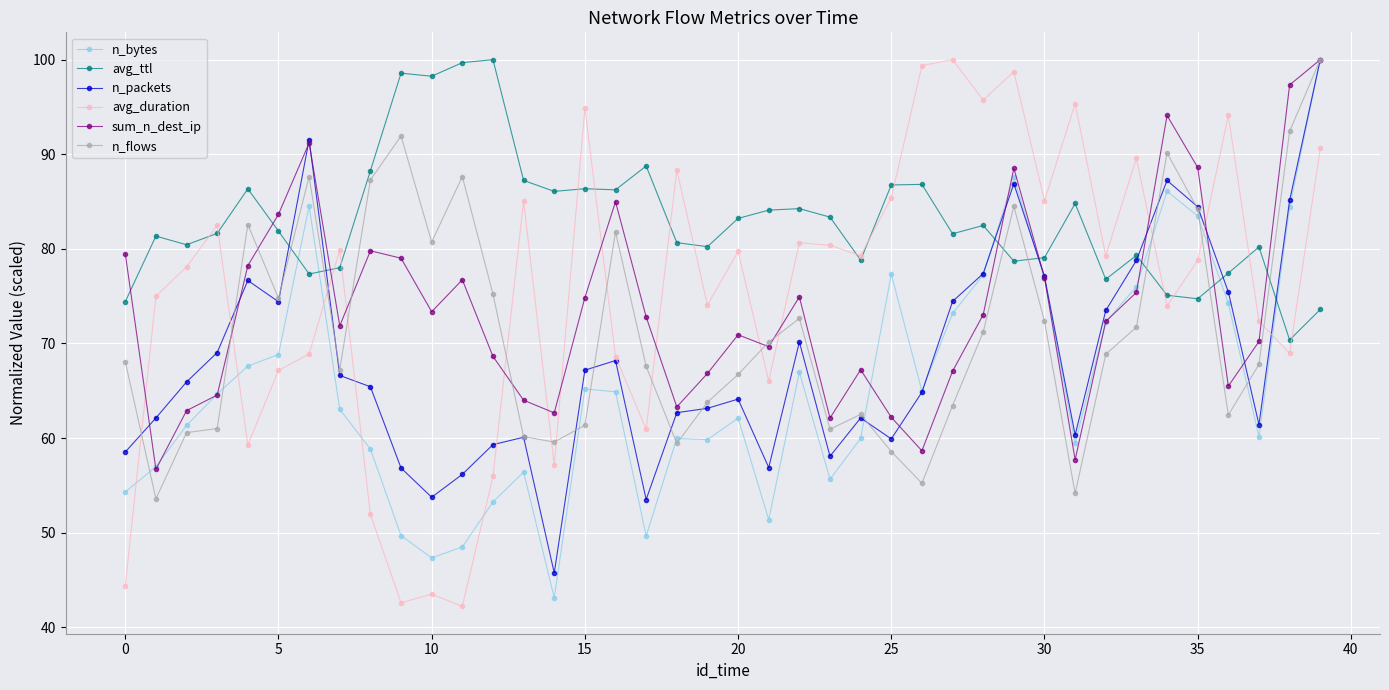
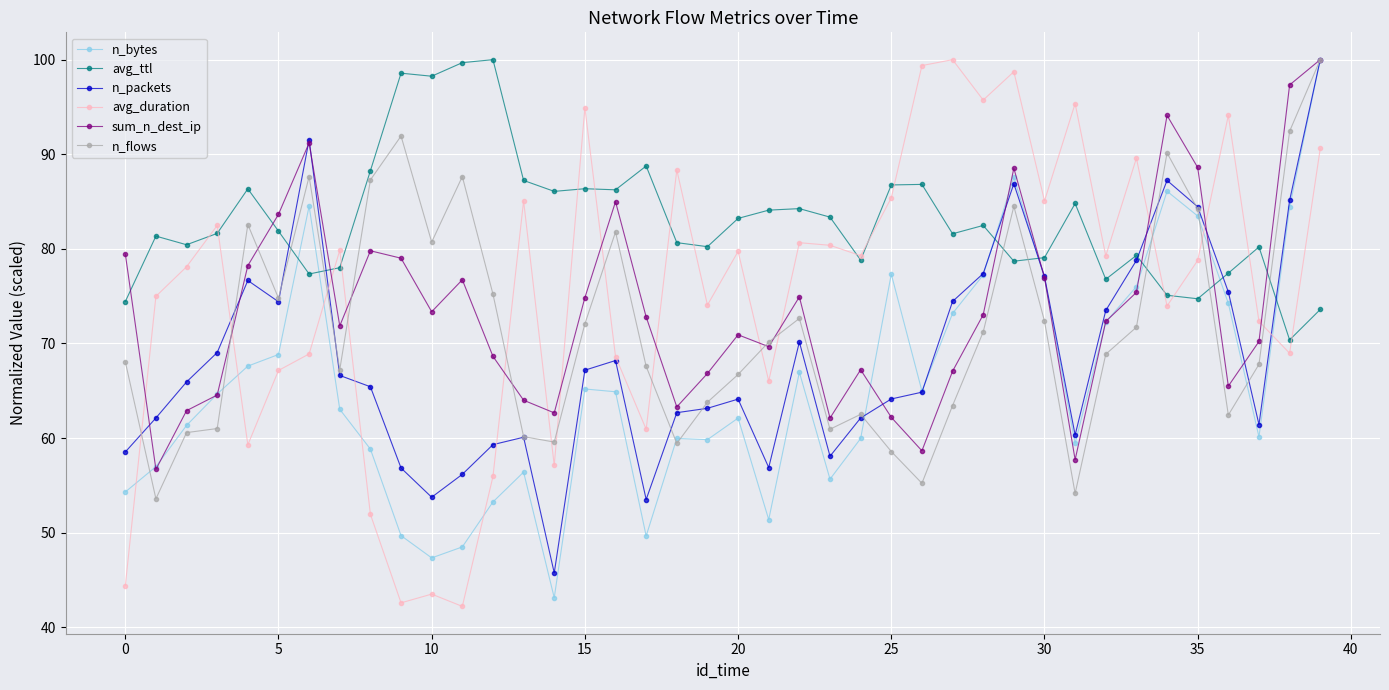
  {
    "n_bytes": {
      "0": 54,
      "5": 69,
      "10": 47,
      "15": 65,
      "20": 62,
      "25": 77,
      "35": 83
    },
    "avg_ttl": {
      "0": 74,
      "5": 82,
      "10": 98,
      "15": 86,
      "20": 83,
      "25": 87,
      "30": 79,
      "35": 75
    },
    "n_packets": {
      "0": 59,
      "5": 74,
      "10": 54,
      "15": 67,
      "20": 64,
-     "25": 60
+     "25": 64
    },
    "avg_duration": {
      "0": 44,
      "5": 67,
      "10": 43,
      "15": 95,
      "20": 80,
      "25": 85,
      "30": 85,
      "35": 79
    },
    "sum_n_dest_ip": {
      "0": 79,
      "5": 84,
      "10": 73,
      "15": 75,
      "20": 71,
      "25": 62,
      "35": 89
    },
    "n_flows": {
      "0": 68,
      "5": 75,
      "10": 81,
-     "15": 61,
+     "15": 72,
      "20": 67,
      "25": 59,
      "30": 72
    }
  }
